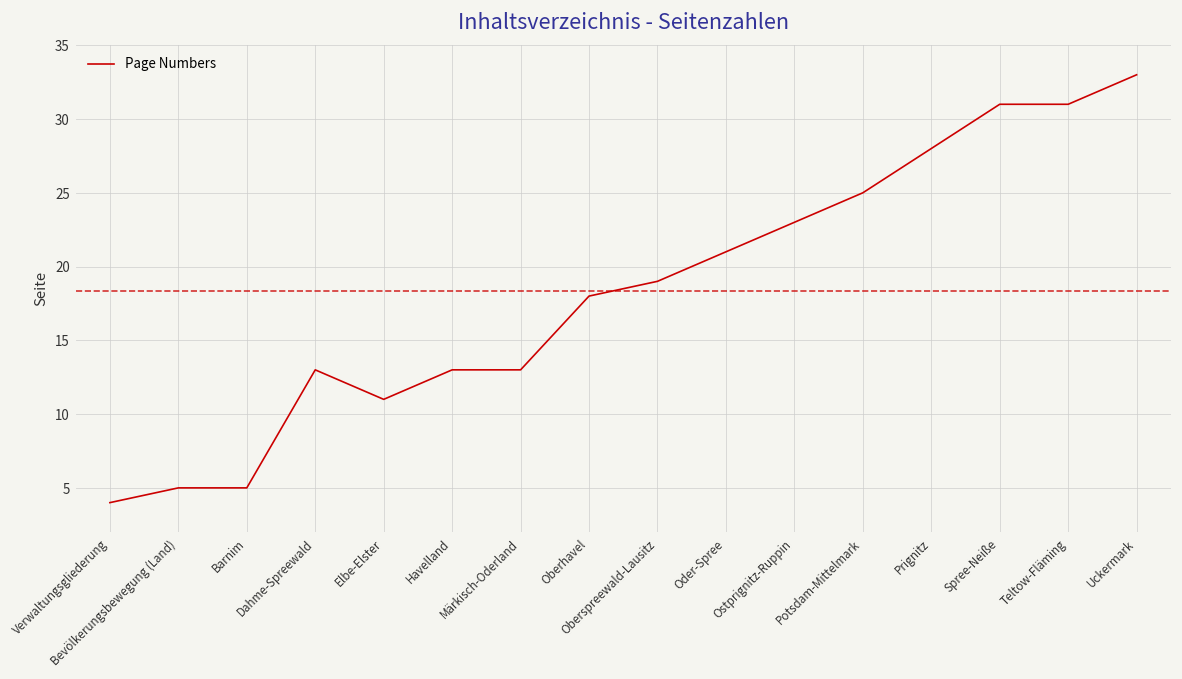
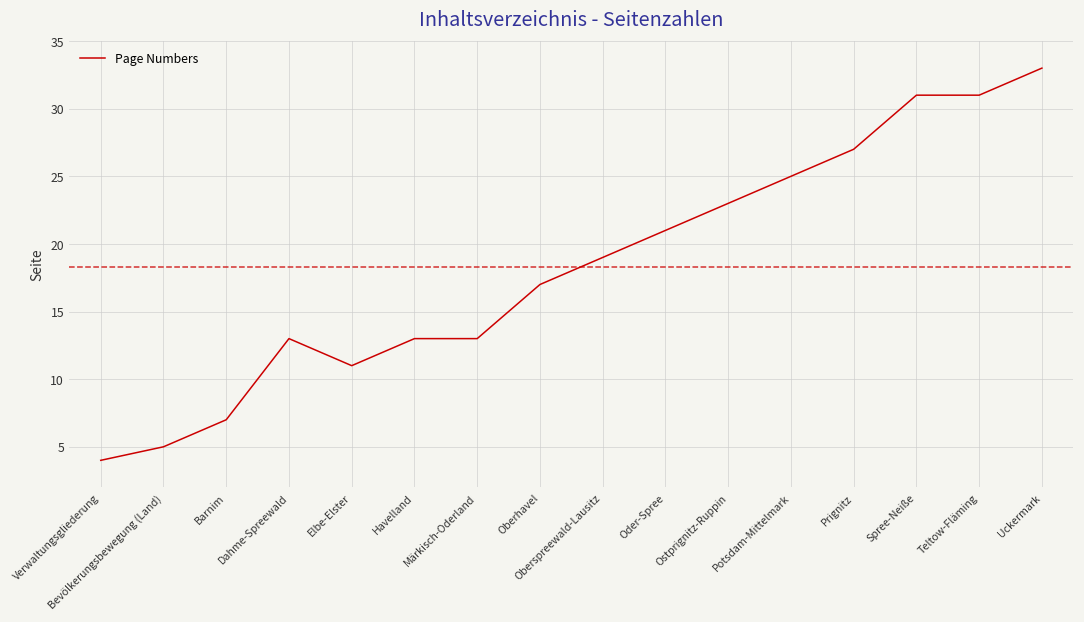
  {
    "Verwaltungsgliederung": 4,
    "Bevölkerungsbewegung (Land)": 5,
-   "Barnim": 5,
+   "Barnim": 7,
    "Dahme-Spreewald": 13,
    "Elbe-Elster": 11,
    "Havelland": 13,
    "Märkisch-Oderland": 13,
-   "Oberhavel": 18,
+   "Oberhavel": 17,
    "Oberspreewald-Lausitz": 19,
    "Oder-Spree": 21,
    "Ostprignitz-Ruppin": 23,
    "Potsdam-Mittelmark": 25,
-   "Prignitz": 28,
+   "Prignitz": 27,
    "Spree-Neiße": 31,
    "Teltow-Fläming": 31,
    "Uckermark": 33
  }
